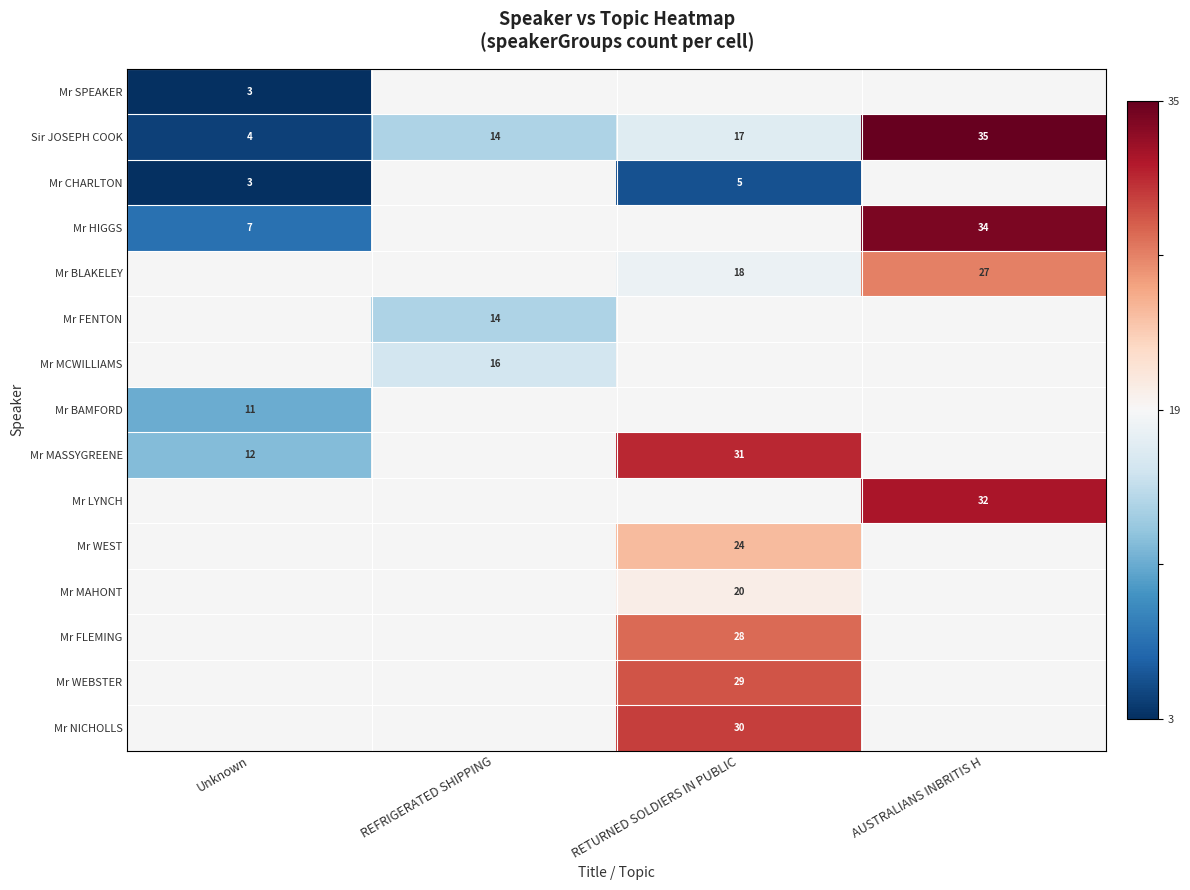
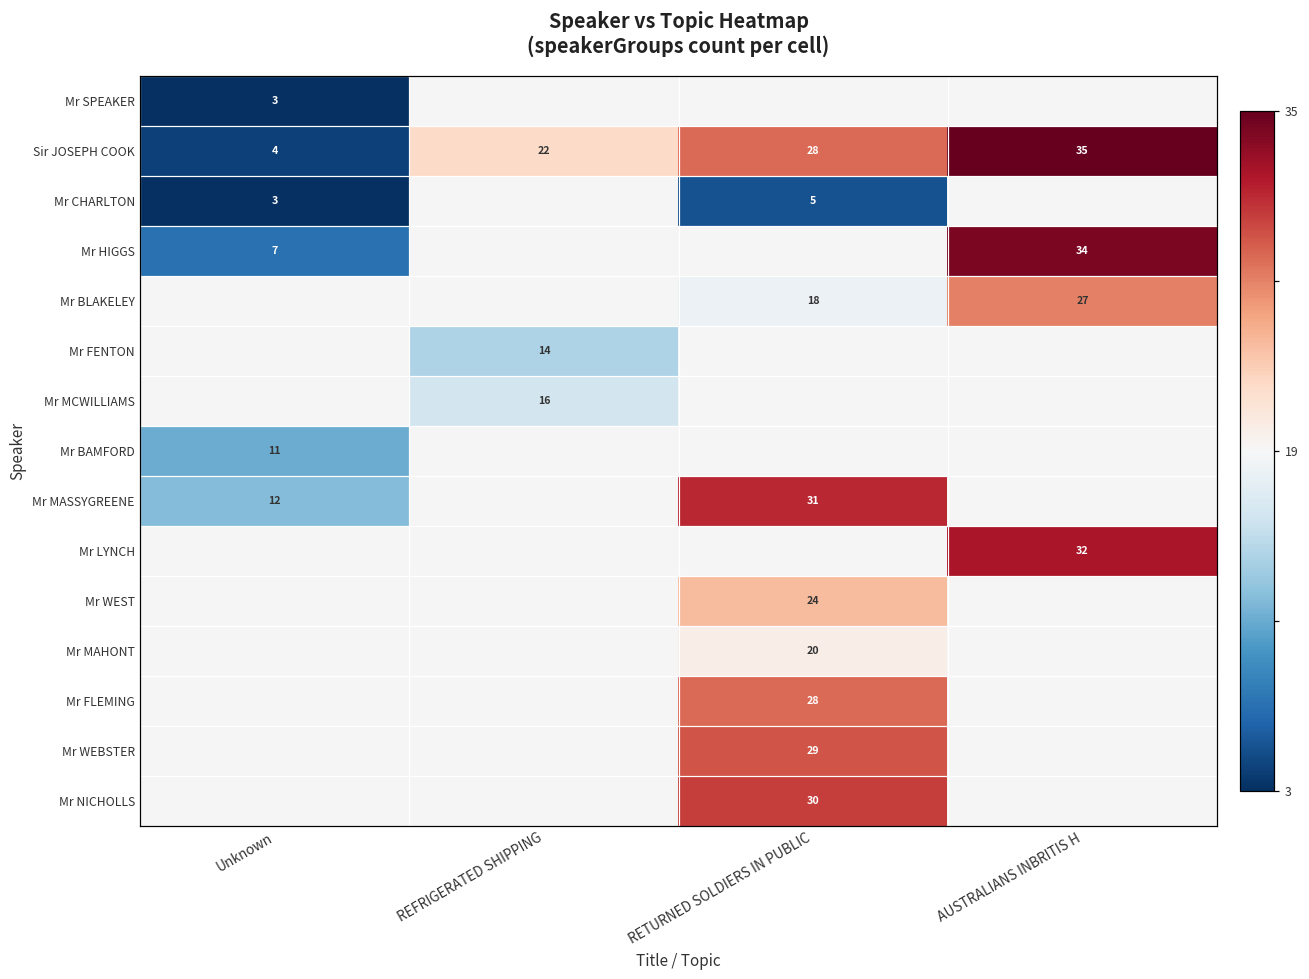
  {
    "Mr SPEAKER": {
      "Unknown": 3
    },
    "Sir JOSEPH COOK": {
      "Unknown": 4,
-     "REFRIGERATED SHIPPING": 14,
-     "RETURNED SOLDIERS IN PUBLIC": 17,
+     "REFRIGERATED SHIPPING": 22,
+     "RETURNED SOLDIERS IN PUBLIC": 28,
      "AUSTRALIANS INBRITIS H": 35
    },
    "Mr CHARLTON": {
      "Unknown": 3,
      "RETURNED SOLDIERS IN PUBLIC": 5
    },
    "Mr HIGGS": {
      "Unknown": 7,
      "AUSTRALIANS INBRITIS H": 34
    },
    "Mr BLAKELEY": {
      "RETURNED SOLDIERS IN PUBLIC": 18,
      "AUSTRALIANS INBRITIS H": 27
    },
    "Mr FENTON": {
      "REFRIGERATED SHIPPING": 14
    },
    "Mr MCWILLIAMS": {
      "REFRIGERATED SHIPPING": 16
    },
    "Mr BAMFORD": {
      "Unknown": 11
    },
    "Mr MASSYGREENE": {
      "Unknown": 12,
      "RETURNED SOLDIERS IN PUBLIC": 31
    },
    "Mr LYNCH": {
      "AUSTRALIANS INBRITIS H": 32
    },
    "Mr WEST": {
      "RETURNED SOLDIERS IN PUBLIC": 24
    },
    "Mr MAHONT": {
      "RETURNED SOLDIERS IN PUBLIC": 20
    },
    "Mr FLEMING": {
      "RETURNED SOLDIERS IN PUBLIC": 28
    },
    "Mr WEBSTER": {
      "RETURNED SOLDIERS IN PUBLIC": 29
    },
    "Mr NICHOLLS": {
      "RETURNED SOLDIERS IN PUBLIC": 30
    }
  }
